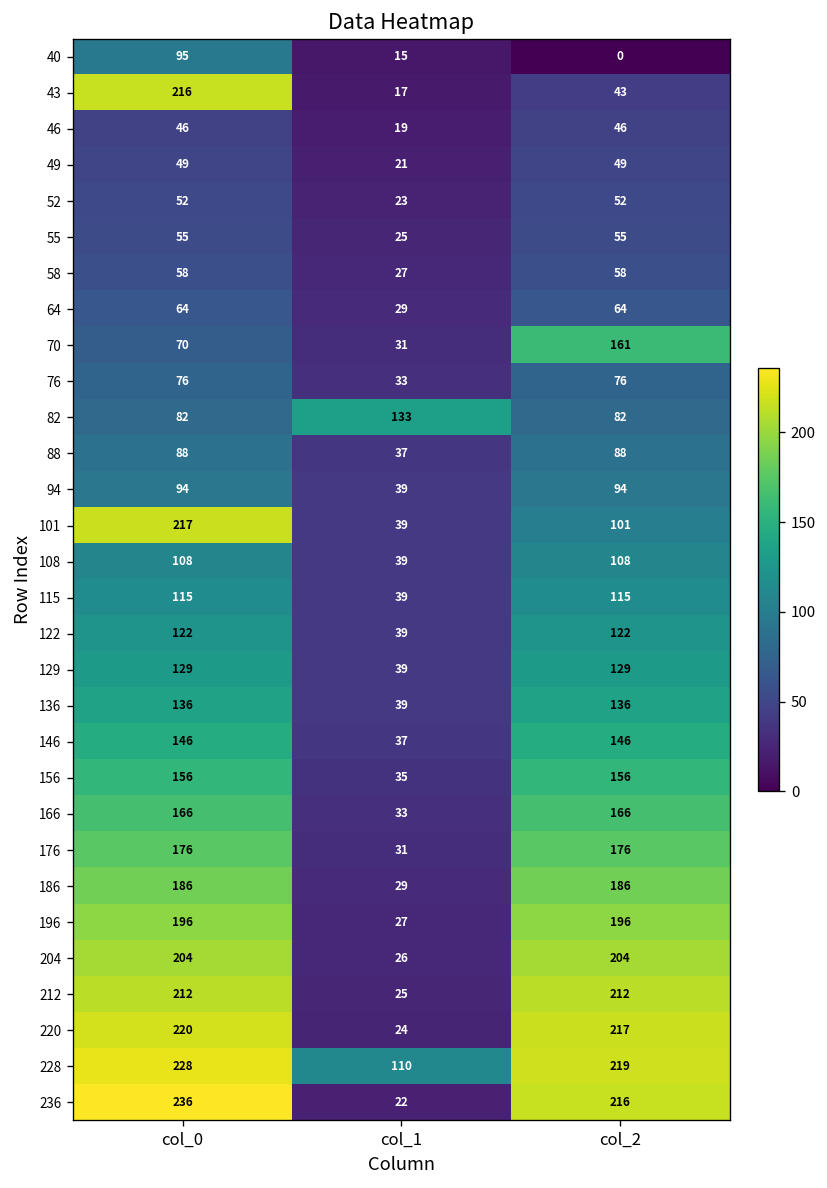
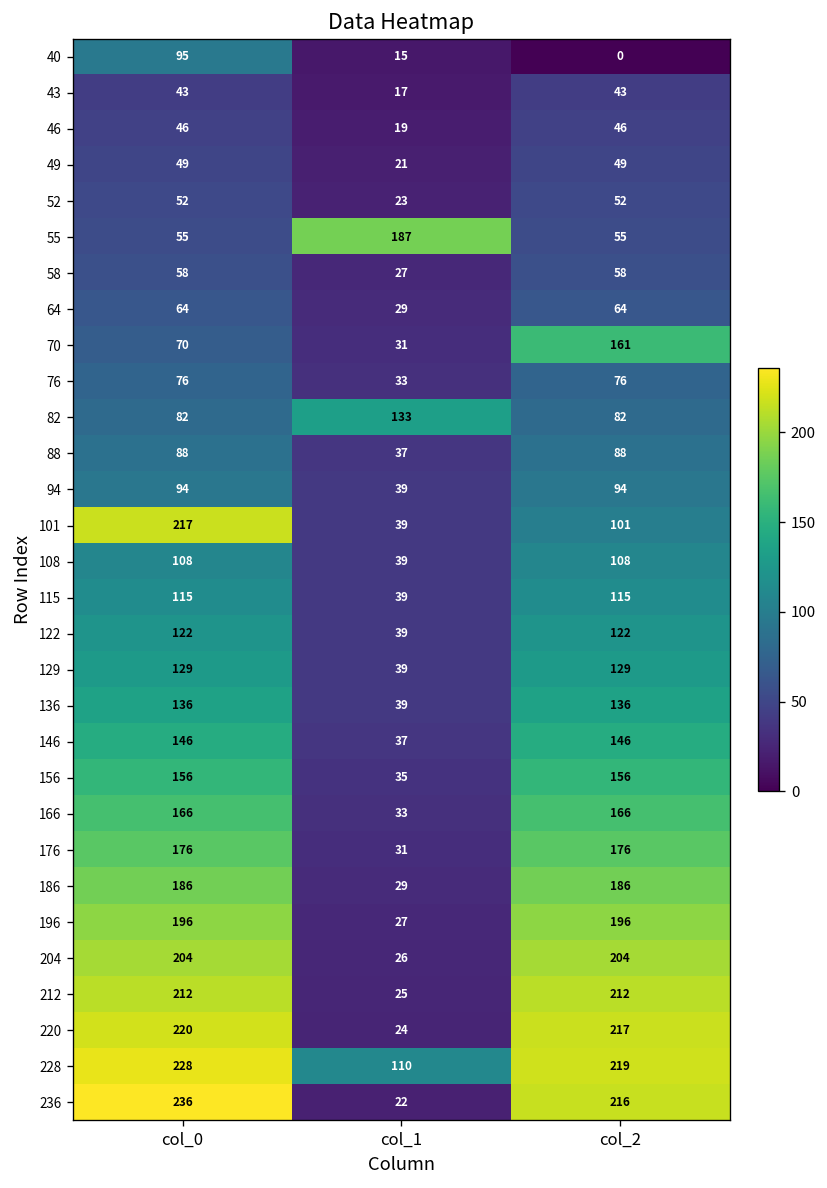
  {
    "40": {
      "col_0": 95,
      "col_1": 15,
      "col_2": 0
    },
    "43": {
-     "col_0": 216,
+     "col_0": 43,
      "col_1": 17,
      "col_2": 43
    },
    "46": {
      "col_0": 46,
      "col_1": 19,
      "col_2": 46
    },
    "49": {
      "col_0": 49,
      "col_1": 21,
      "col_2": 49
    },
    "52": {
      "col_0": 52,
      "col_1": 23,
      "col_2": 52
    },
    "55": {
      "col_0": 55,
-     "col_1": 25,
+     "col_1": 187,
      "col_2": 55
    },
    "58": {
      "col_0": 58,
      "col_1": 27,
      "col_2": 58
    },
    "64": {
      "col_0": 64,
      "col_1": 29,
      "col_2": 64
    },
    "70": {
      "col_0": 70,
      "col_1": 31,
      "col_2": 161
    },
    "76": {
      "col_0": 76,
      "col_1": 33,
      "col_2": 76
    },
    "82": {
      "col_0": 82,
      "col_1": 133,
      "col_2": 82
    },
    "88": {
      "col_0": 88,
      "col_1": 37,
      "col_2": 88
    },
    "94": {
      "col_0": 94,
      "col_1": 39,
      "col_2": 94
    },
    "101": {
      "col_0": 217,
      "col_1": 39,
      "col_2": 101
    },
    "108": {
      "col_0": 108,
      "col_1": 39,
      "col_2": 108
    },
    "115": {
      "col_0": 115,
      "col_1": 39,
      "col_2": 115
    },
    "122": {
      "col_0": 122,
      "col_1": 39,
      "col_2": 122
    },
    "129": {
      "col_0": 129,
      "col_1": 39,
      "col_2": 129
    },
    "136": {
      "col_0": 136,
      "col_1": 39,
      "col_2": 136
    },
    "146": {
      "col_0": 146,
      "col_1": 37,
      "col_2": 146
    },
    "156": {
      "col_0": 156,
      "col_1": 35,
      "col_2": 156
    },
    "166": {
      "col_0": 166,
      "col_1": 33,
      "col_2": 166
    },
    "176": {
      "col_0": 176,
      "col_1": 31,
      "col_2": 176
    },
    "186": {
      "col_0": 186,
      "col_1": 29,
      "col_2": 186
    },
    "196": {
      "col_0": 196,
      "col_1": 27,
      "col_2": 196
    },
    "204": {
      "col_0": 204,
      "col_1": 26,
      "col_2": 204
    },
    "212": {
      "col_0": 212,
      "col_1": 25,
      "col_2": 212
    },
    "220": {
      "col_0": 220,
      "col_1": 24,
      "col_2": 217
    },
    "228": {
      "col_0": 228,
      "col_1": 110,
      "col_2": 219
    },
    "236": {
      "col_0": 236,
      "col_1": 22,
      "col_2": 216
    }
  }
